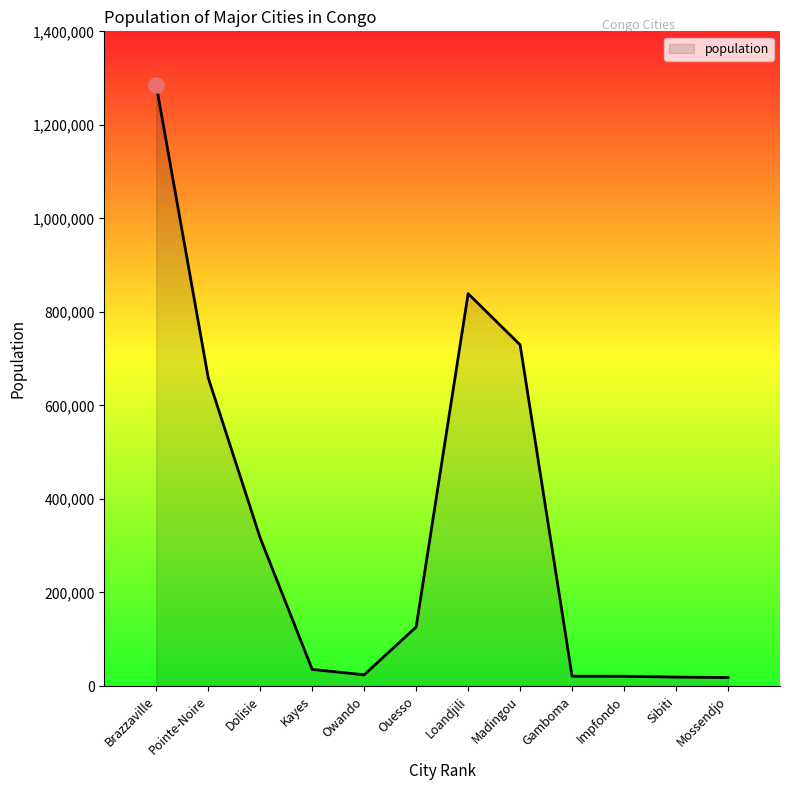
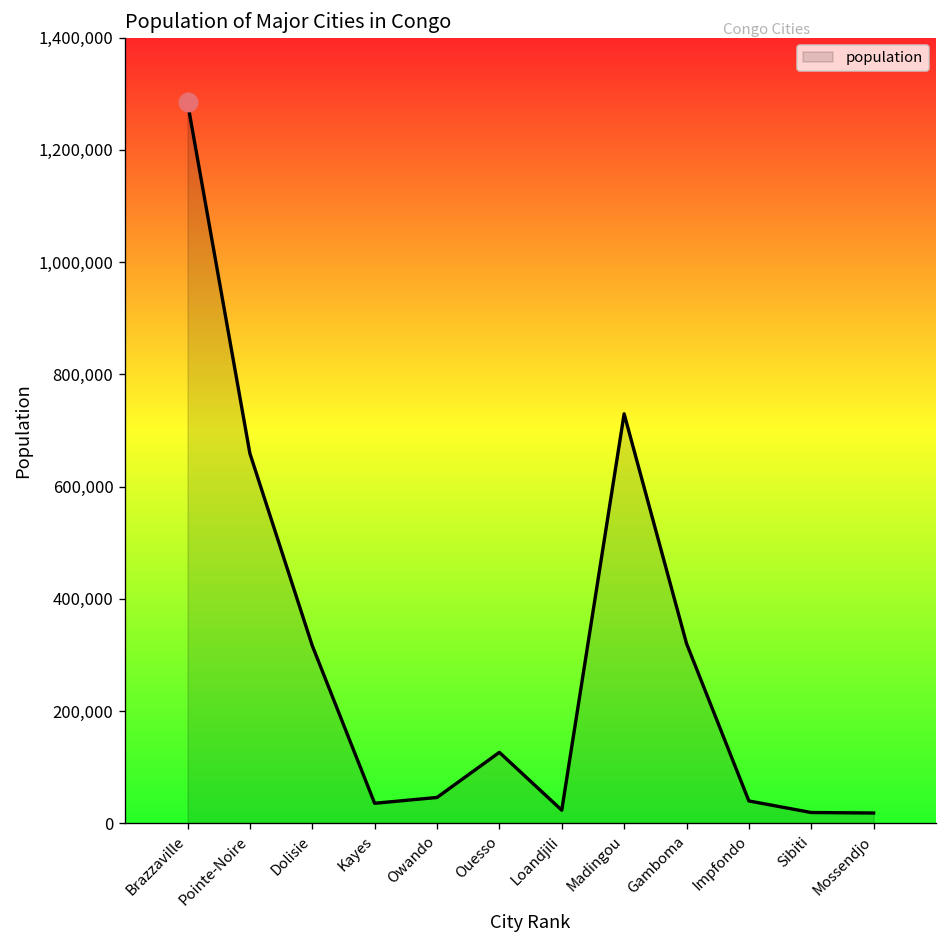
  {
    "population": {
      "Pointe-Noire": "660,000",
      "Dolisie": "320,000",
      "Kayes": "40,000",
-     "Owando": "20,000",
+     "Owando": "50,000",
      "Ouesso": "130,000",
-     "Loandjili": "840,000",
+     "Loandjili": "20,000",
      "Madingou": "730,000",
-     "Gamboma": "20,000",
-     "Impfondo": "20,000",
+     "Gamboma": "320,000",
+     "Impfondo": "40,000",
      "Sibiti": "20,000",
      "Mossendjo": "20,000"
    }
  }
